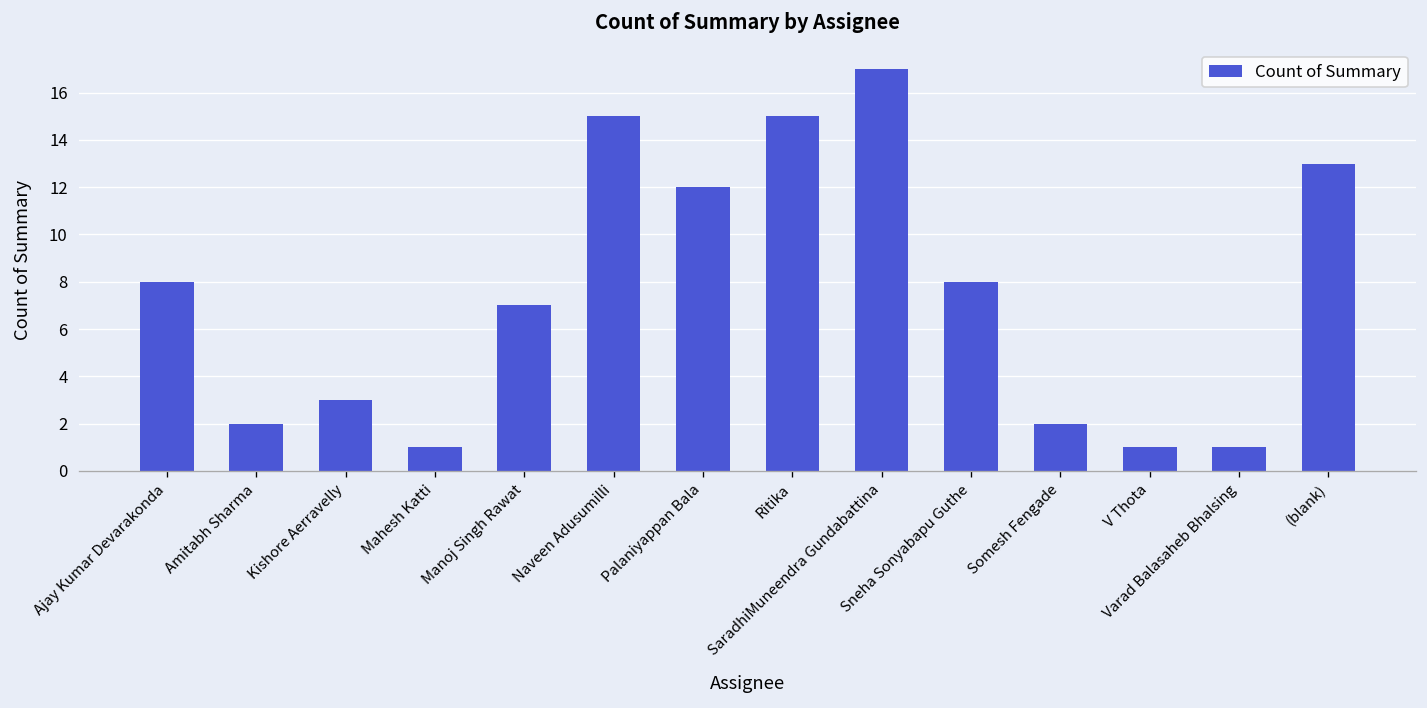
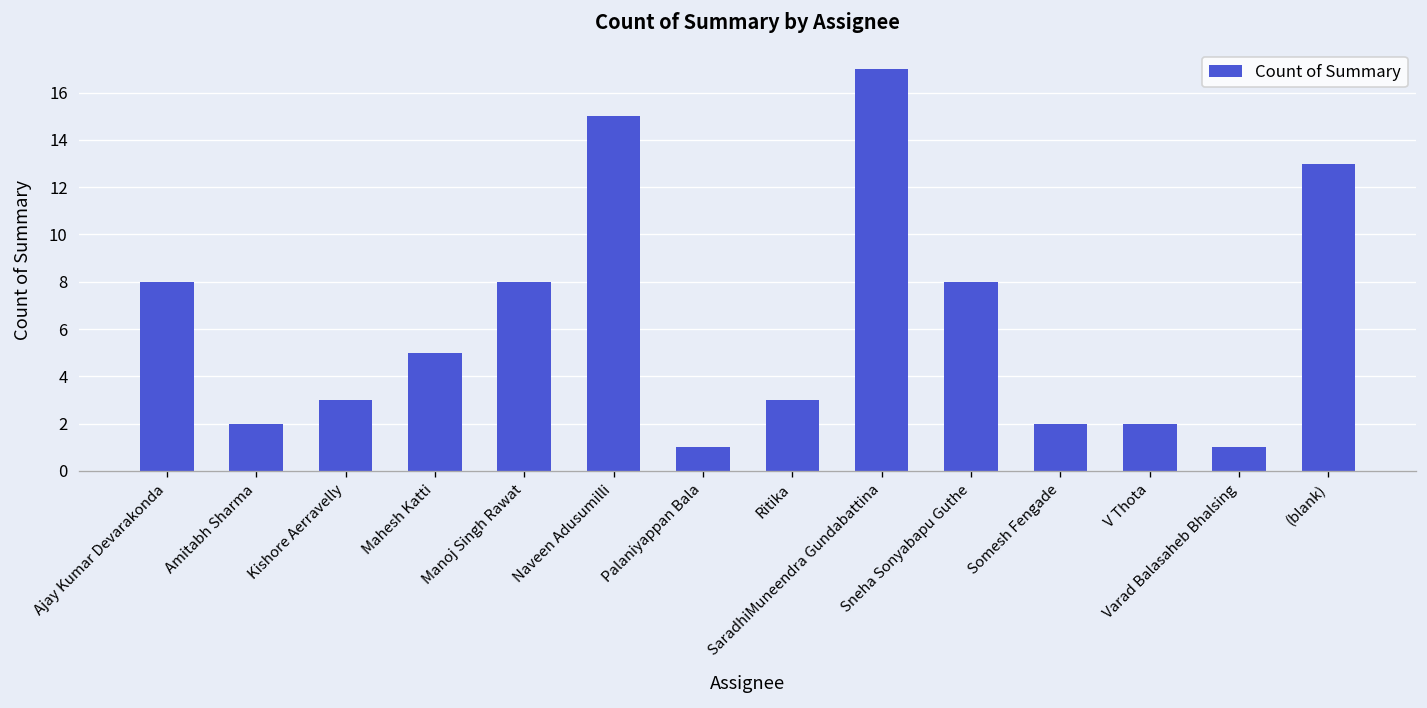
  {
    "Ajay Kumar Devarakonda": 8,
    "Amitabh Sharma": 2,
    "Kishore Aerravelly": 3,
-   "Mahesh Katti": 1,
-   "Manoj Singh Rawat": 7,
+   "Mahesh Katti": 5,
+   "Manoj Singh Rawat": 8,
    "Naveen Adusumilli": 15,
-   "Palaniyappan Bala": 12,
-   "Ritika": 15,
+   "Palaniyappan Bala": 1,
+   "Ritika": 3,
    "SaradhiMuneendra Gundabattina": 17,
    "Sneha Sonyabapu Guthe": 8,
    "Somesh Fengade": 2,
-   "V Thota": 1,
+   "V Thota": 2,
    "Varad Balasaheb Bhalsing": 1,
    "(blank)": 13
  }
